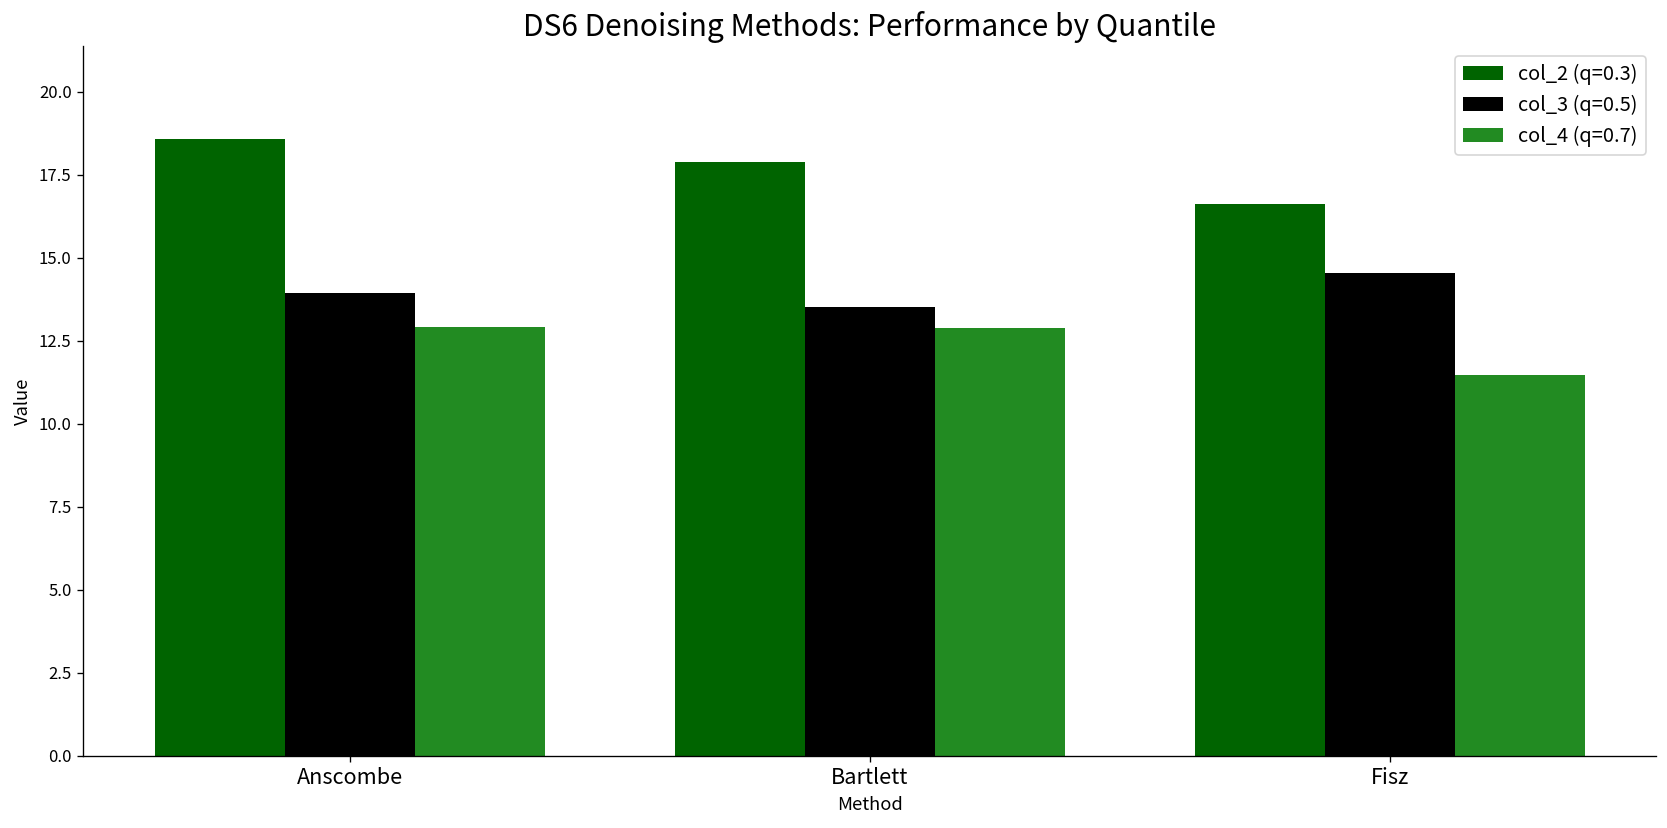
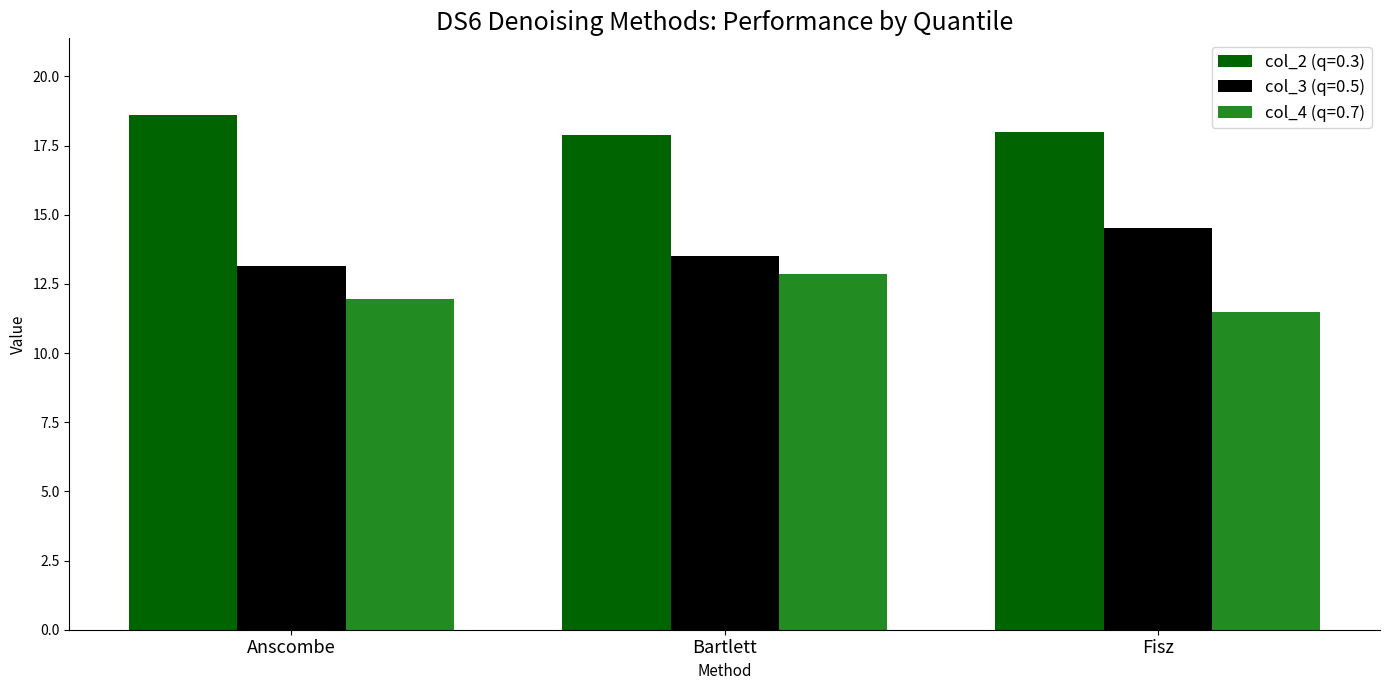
  {
    "col_2 (q=0.3)": {
      "Anscombe": 18.6,
      "Bartlett": 17.9,
-     "Fisz": 16.6
+     "Fisz": 18.0
    },
    "col_3 (q=0.5)": {
-     "Anscombe": 13.9,
+     "Anscombe": 13.2,
      "Bartlett": 13.5,
      "Fisz": 14.5
    },
    "col_4 (q=0.7)": {
-     "Anscombe": 12.9,
+     "Anscombe": 12.0,
      "Bartlett": 12.9,
      "Fisz": 11.5
    }
  }
